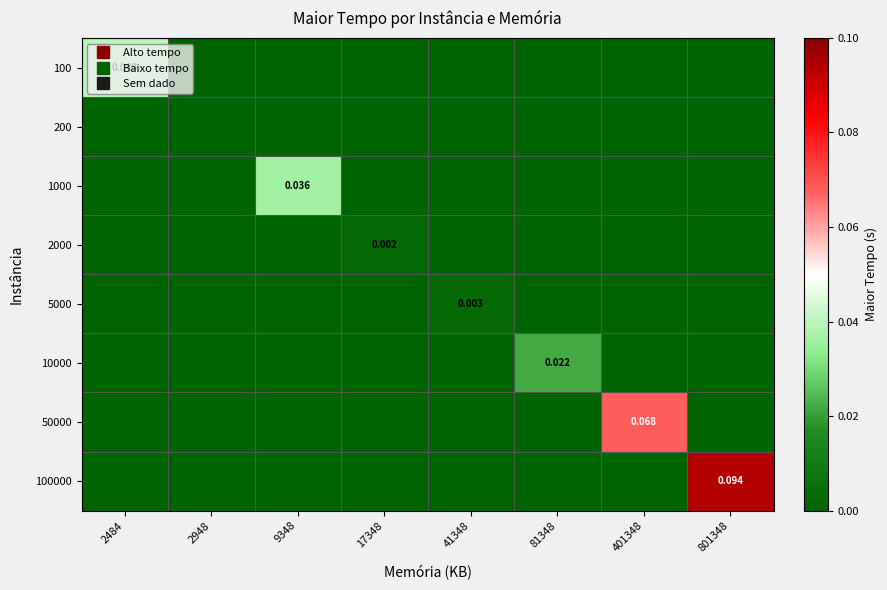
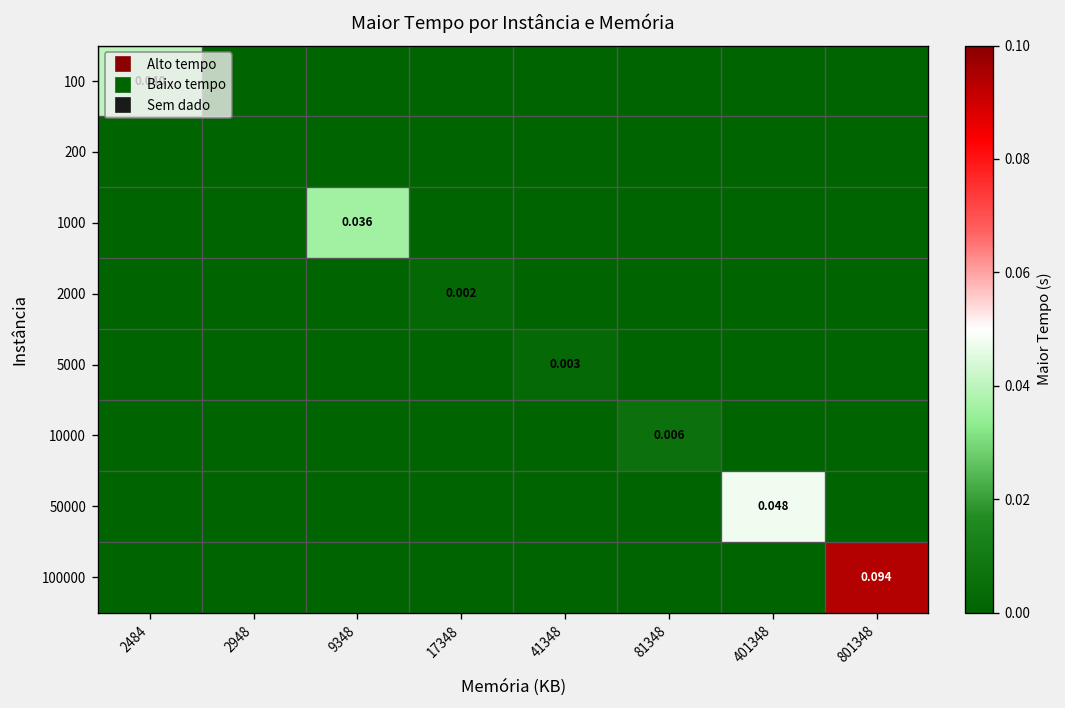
  {
    "1000": {
      "9348": 0.036
    },
    "2000": {
      "17348": 0.002
    },
    "5000": {
      "41348": 0.003
    },
    "10000": {
-     "81348": 0.022
+     "81348": 0.006
    },
    "50000": {
-     "401348": 0.068
+     "401348": 0.048
    },
    "100000": {
      "801348": 0.094
    }
  }
